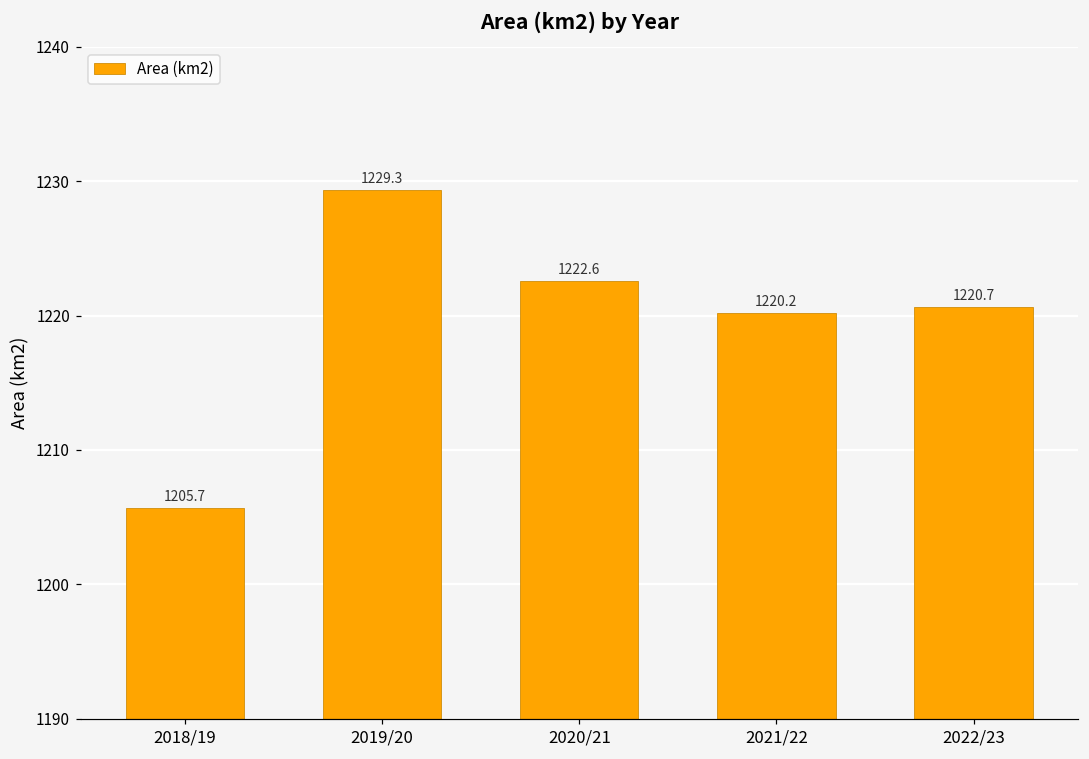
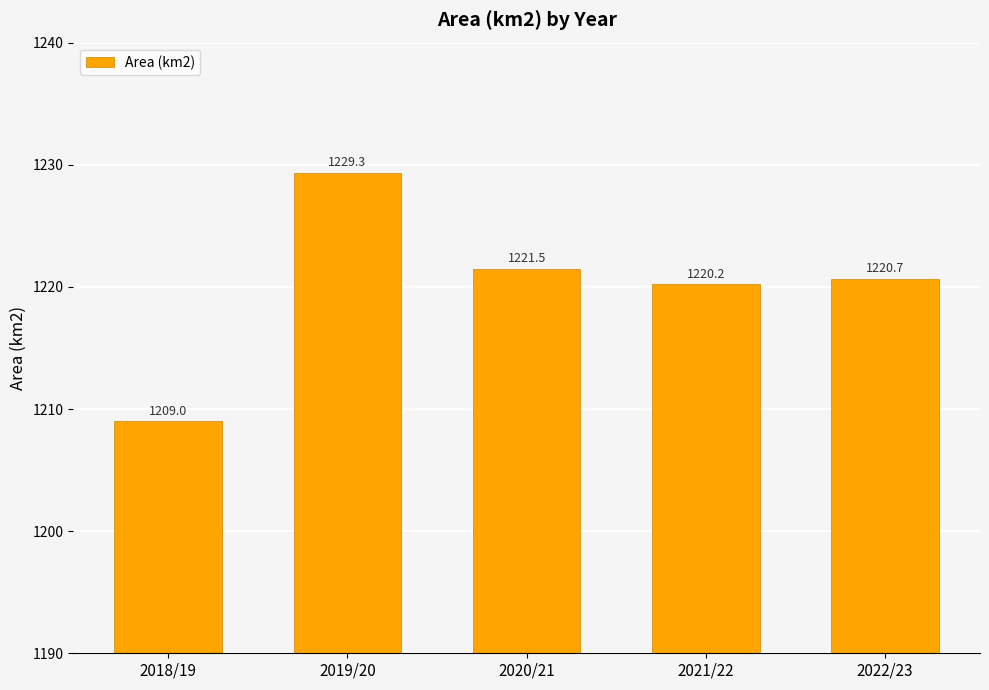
  {
-   "2018/19": 1205.7,
+   "2018/19": 1209.0,
    "2019/20": 1229.3,
-   "2020/21": 1222.6,
+   "2020/21": 1221.5,
    "2021/22": 1220.2,
    "2022/23": 1220.7
  }
